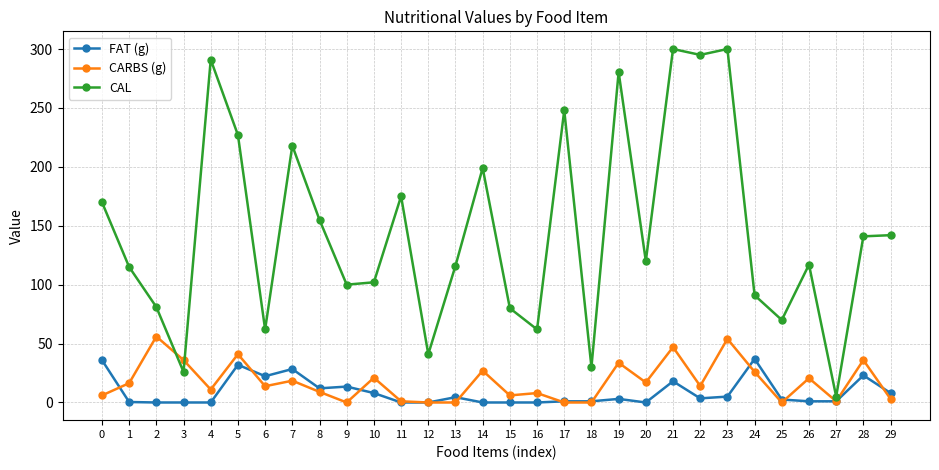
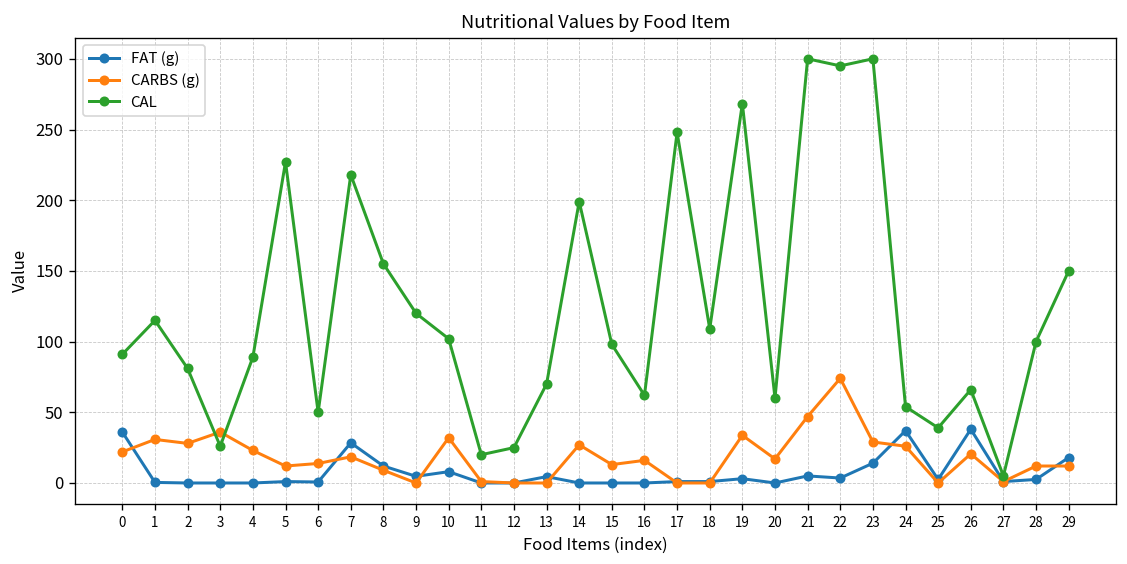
  {
    "FAT (g)": {
      "0": 36,
      "1": 0,
      "2": 0,
      "3": 0,
      "4": 0,
-     "5": 32,
-     "6": 22,
+     "5": 1,
+     "6": 1,
      "7": 28,
      "8": 12,
-     "9": 14,
+     "9": 5,
      "10": 8,
      "13": 5,
      "14": 0,
      "15": 0,
      "16": 0,
      "19": 3,
      "20": 0,
-     "21": 18,
+     "21": 5,
      "22": 4,
-     "23": 5,
+     "23": 14,
      "24": 37,
      "25": 3,
-     "26": 1,
-     "28": 23,
-     "29": 8
+     "26": 38,
+     "28": 3,
+     "29": 18
    },
    "CARBS (g)": {
-     "0": 6,
-     "1": 16,
-     "2": 56,
+     "0": 22,
+     "1": 31,
+     "2": 28,
      "3": 36,
-     "4": 11,
-     "5": 41,
+     "4": 23,
+     "5": 12,
      "6": 14,
      "7": 19,
      "8": 9,
      "9": 0,
-     "10": 21,
+     "10": 32,
      "13": 0,
      "14": 27,
-     "15": 6,
-     "16": 8,
+     "15": 13,
+     "16": 16,
      "19": 34,
      "20": 17,
      "21": 47,
-     "22": 14,
-     "23": 54,
+     "22": 74,
+     "23": 29,
      "24": 26,
      "25": 0,
      "26": 21,
-     "28": 36,
-     "29": 3
+     "28": 12,
+     "29": 12
    },
    "CAL": {
-     "0": 170,
+     "0": 91,
      "1": 115,
      "2": 81,
      "3": 26,
-     "4": 291,
+     "4": 89,
      "5": 227,
-     "6": 62,
+     "6": 50,
      "7": 218,
      "8": 155,
-     "9": 100,
+     "9": 120,
      "10": 102,
-     "11": 175,
-     "12": 41,
-     "13": 116,
+     "11": 20,
+     "12": 25,
+     "13": 70,
      "14": 199,
-     "15": 80,
+     "15": 98,
      "16": 62,
      "17": 248,
-     "18": 30,
-     "19": 280,
-     "20": 120,
+     "18": 109,
+     "19": 268,
+     "20": 60,
      "21": 300,
      "22": 295,
      "23": 300,
-     "24": 91,
-     "25": 70,
-     "26": 117,
+     "24": 54,
+     "25": 39,
+     "26": 66,
      "27": 5,
-     "28": 141,
-     "29": 142
+     "28": 100,
+     "29": 150
    }
  }
